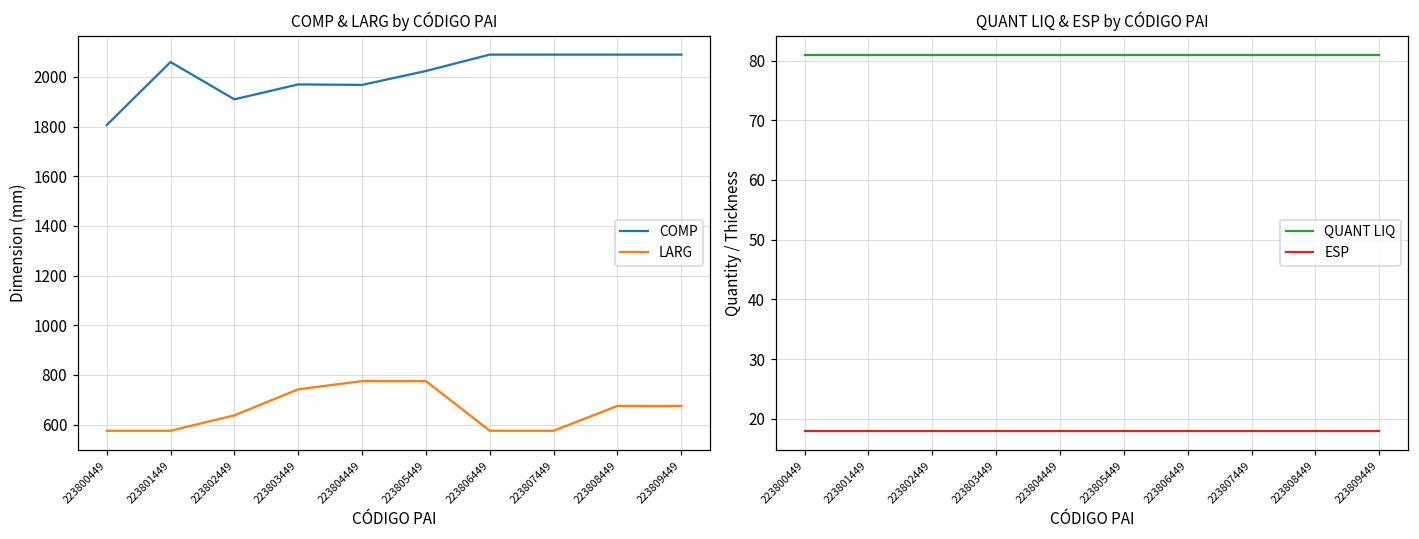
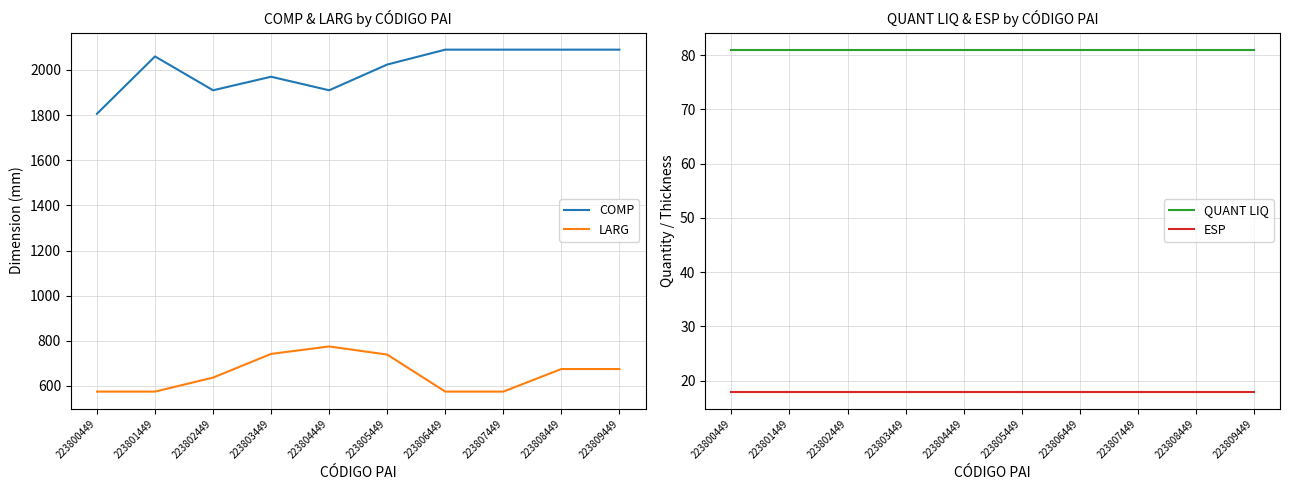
  {
    "COMP & LARG by CÓDIGO PAI": {
      "COMP": {
        "223800449": 1810,
        "223801449": 2060,
        "223802449": 1910,
        "223803449": 1970,
-       "223804449": 1970,
+       "223804449": 1910,
        "223805449": 2020,
        "223806449": 2090,
        "223807449": 2090,
        "223808449": 2090,
        "223809449": 2090
      },
      "LARG": {
        "223800449": 580,
        "223801449": 580,
        "223802449": 640,
        "223803449": 740,
        "223804449": 780,
-       "223805449": 780,
+       "223805449": 740,
        "223806449": 580,
        "223807449": 580,
        "223808449": 680,
        "223809449": 680
      }
    },
    "QUANT LIQ & ESP by CÓDIGO PAI": {
      "QUANT LIQ": {
        "223800449": 81,
        "223801449": 81,
        "223802449": 81,
        "223803449": 81,
        "223804449": 81,
        "223805449": 81,
        "223806449": 81,
        "223807449": 81,
        "223808449": 81,
        "223809449": 81
      },
      "ESP": {
        "223800449": 18,
        "223801449": 18,
        "223802449": 18,
        "223803449": 18,
        "223804449": 18,
        "223805449": 18,
        "223806449": 18,
        "223807449": 18,
        "223808449": 18,
        "223809449": 18
      }
    }
  }
